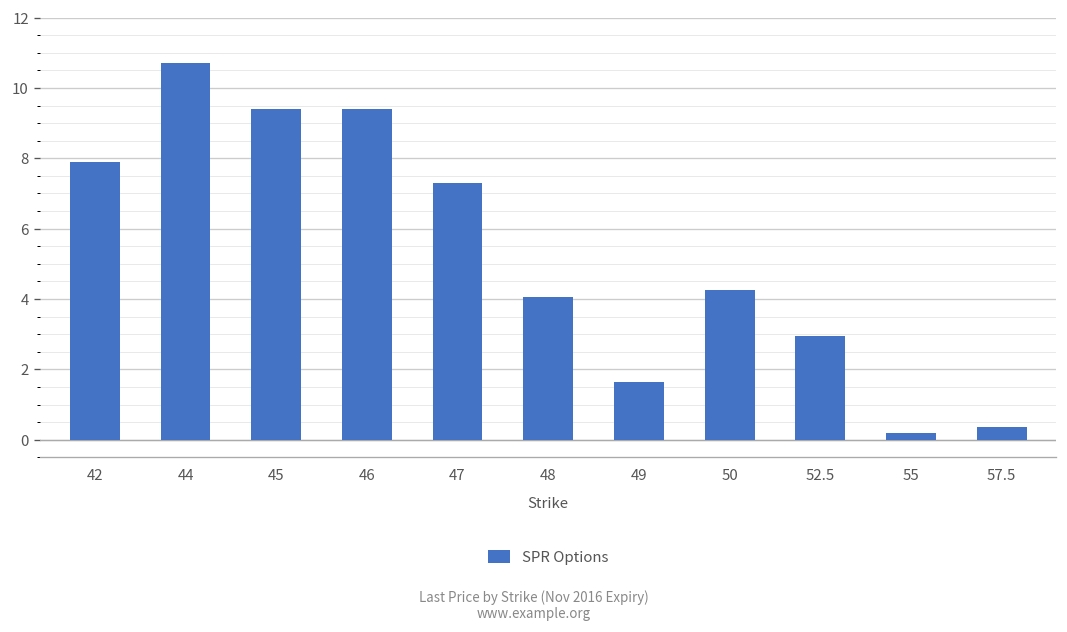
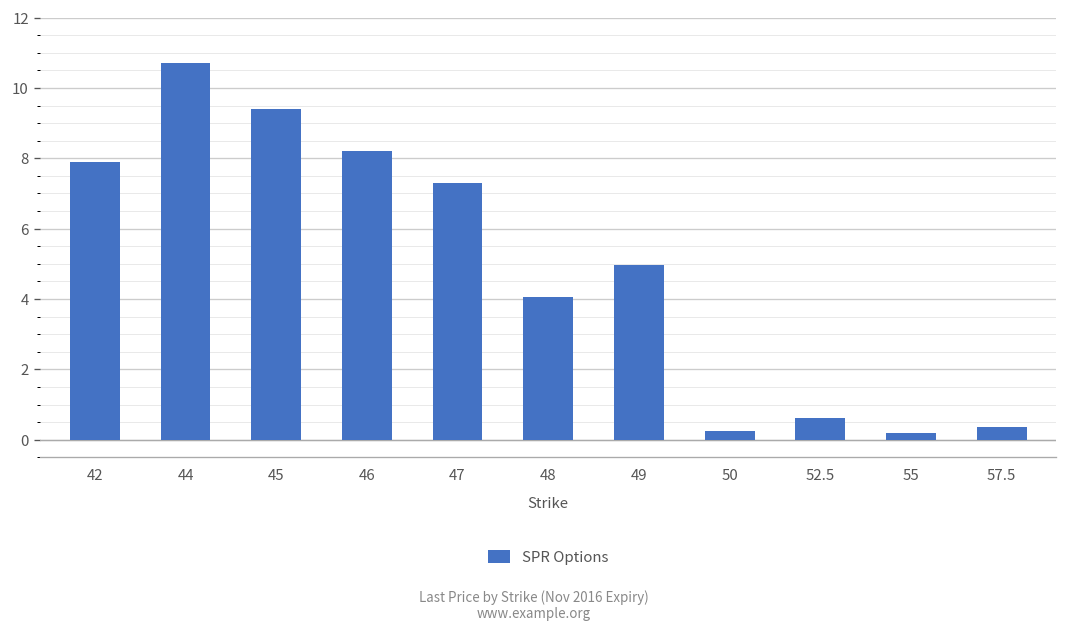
  {
    "42": 7.9,
    "44": 10.7,
    "45": 9.4,
-   "46": 9.4,
+   "46": 8.2,
    "47": 7.3,
    "48": 4.1,
-   "49": 1.7,
-   "50": 4.3,
-   "52.5": 3.0,
+   "49": 5.0,
+   "50": 0.2,
+   "52.5": 0.6,
    "55": 0.2,
    "57.5": 0.4
  }
